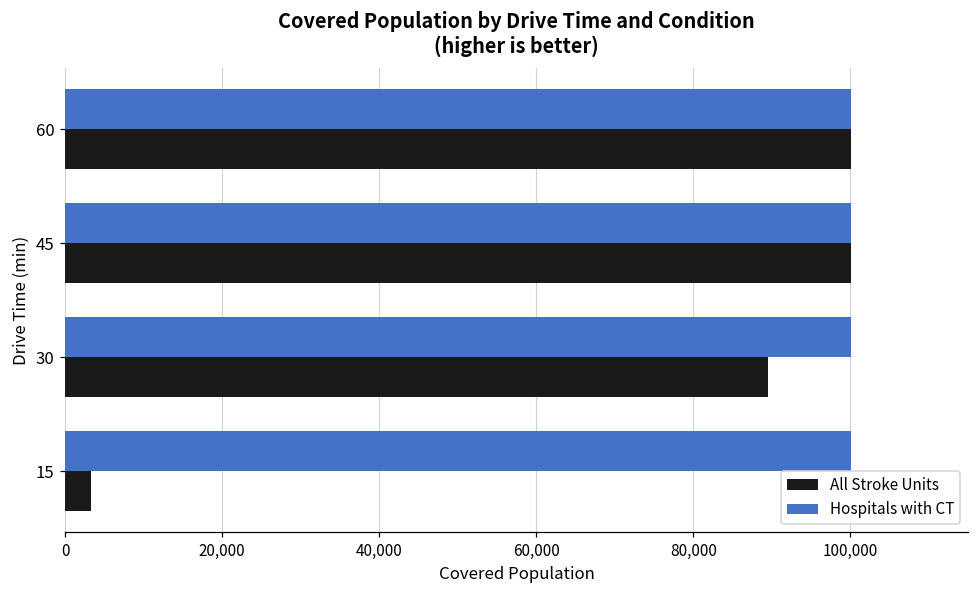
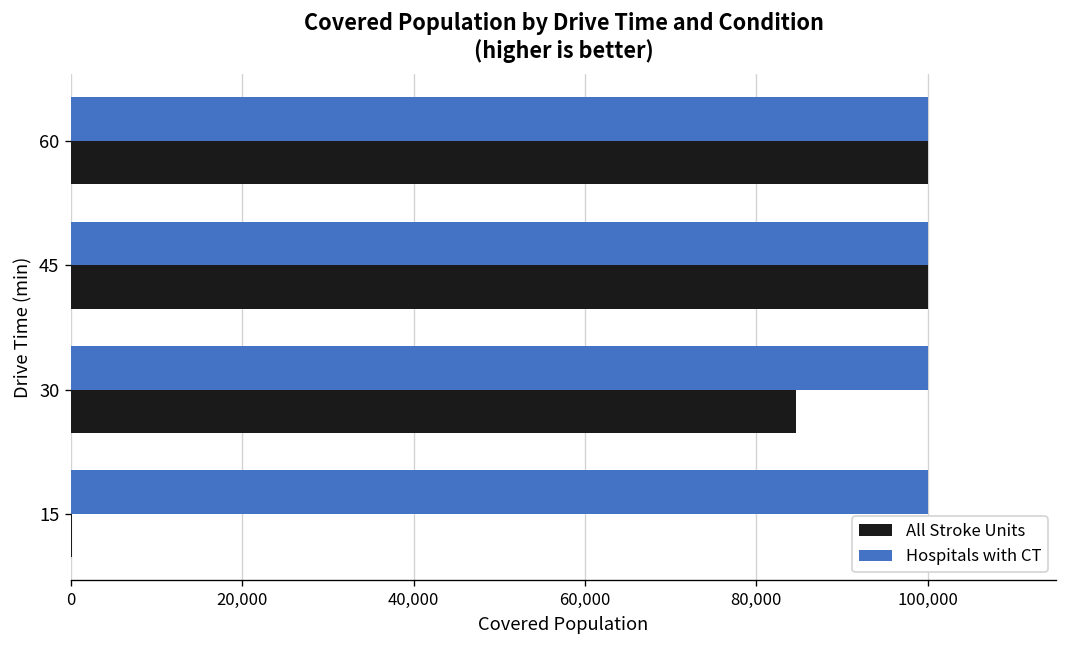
  {
    "All Stroke Units": {
      "60": "100,000",
      "45": "100,000",
-     "30": "90,000",
-     "15": "3,000"
+     "30": "85,000",
+     "15": "0"
    },
    "Hospitals with CT": {
      "60": "100,000",
      "45": "100,000",
      "30": "100,000",
      "15": "100,000"
    }
  }
